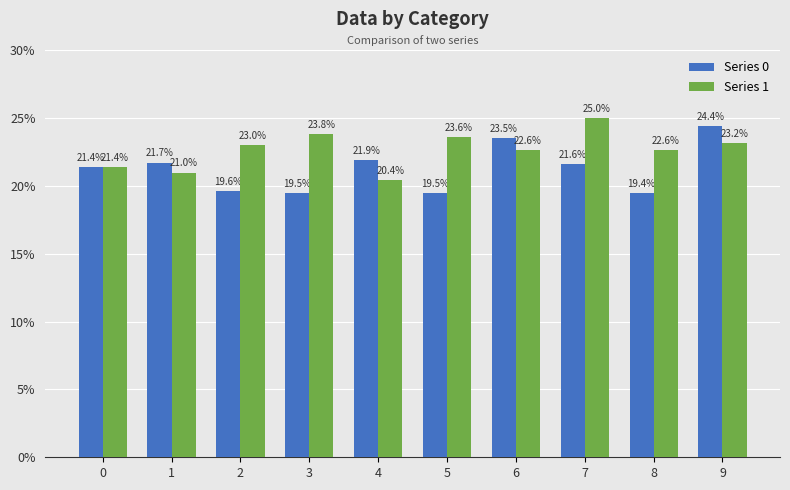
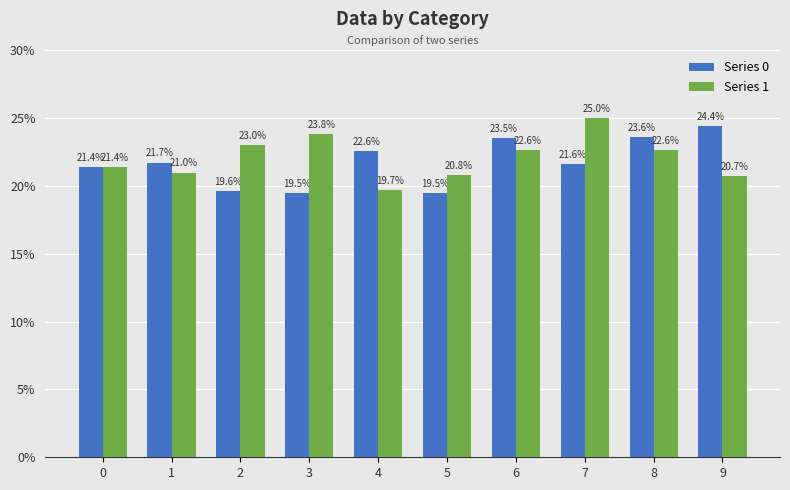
  {
    "Series 0": {
      "0": "21.4%",
      "1": "21.7%",
      "2": "19.6%",
      "3": "19.5%",
-     "4": "21.9%",
+     "4": "22.6%",
      "5": "19.5%",
      "6": "23.5%",
      "7": "21.6%",
-     "8": "19.4%",
+     "8": "23.6%",
      "9": "24.4%"
    },
    "Series 1": {
      "0": "21.4%",
      "1": "21.0%",
      "2": "23.0%",
      "3": "23.8%",
-     "4": "20.4%",
-     "5": "23.6%",
+     "4": "19.7%",
+     "5": "20.8%",
      "6": "22.6%",
      "7": "25.0%",
      "8": "22.6%",
-     "9": "23.2%"
+     "9": "20.7%"
    }
  }
